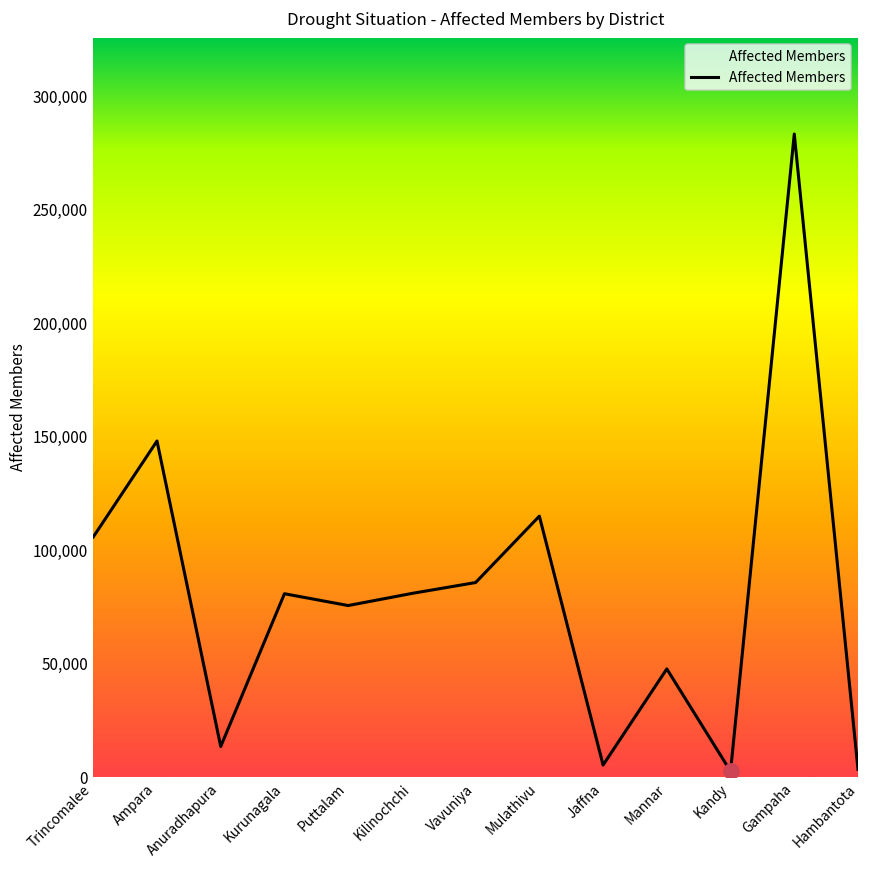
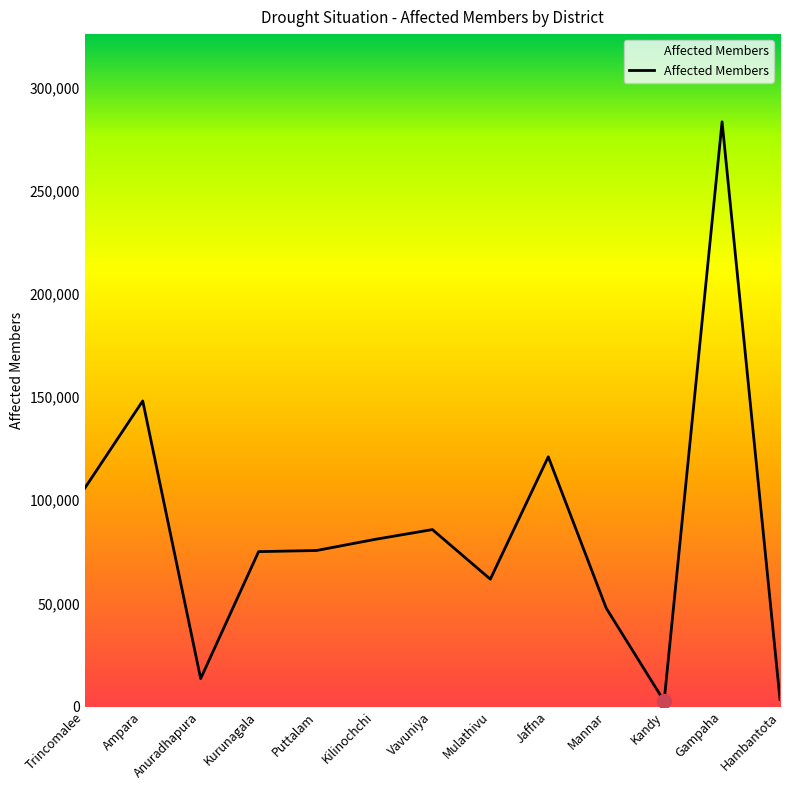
  {
    "Affected Members": {
      "Trincomalee": "106,000",
      "Ampara": "148,000",
      "Anuradhapura": "14,000",
-     "Kurunagala": "81,000",
+     "Kurunagala": "75,000",
      "Puttalam": "76,000",
      "Kilinochchi": "81,000",
      "Vavuniya": "86,000",
-     "Mulathivu": "115,000",
-     "Jaffna": "5,000",
+     "Mulathivu": "62,000",
+     "Jaffna": "121,000",
      "Mannar": "48,000",
      "Gampaha": "283,000",
      "Hambantota": "3,000"
    }
  }
